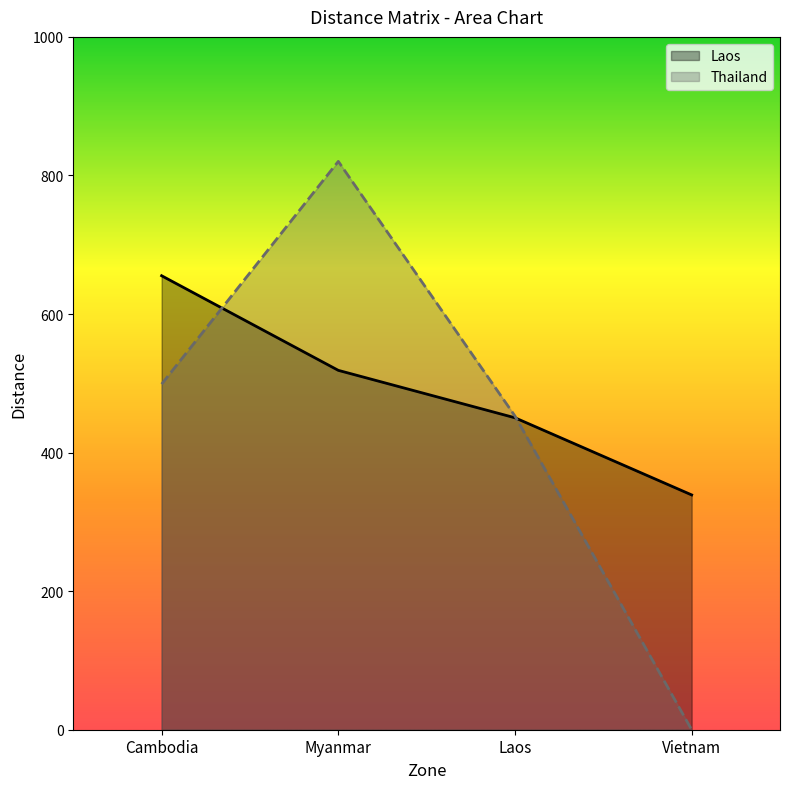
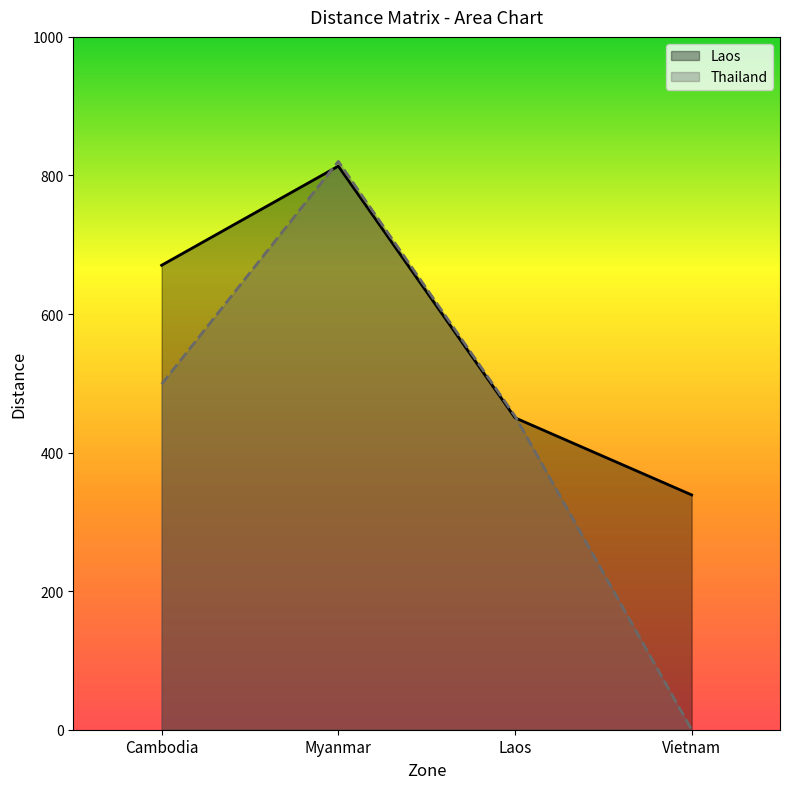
  {
    "Laos": {
-     "Cambodia": 660,
-     "Myanmar": 520,
+     "Cambodia": 670,
+     "Myanmar": 810,
      "Vietnam": 340
    },
    "Thailand": {
      "Cambodia": 500,
      "Myanmar": 820,
      "Vietnam": 0
    }
  }
